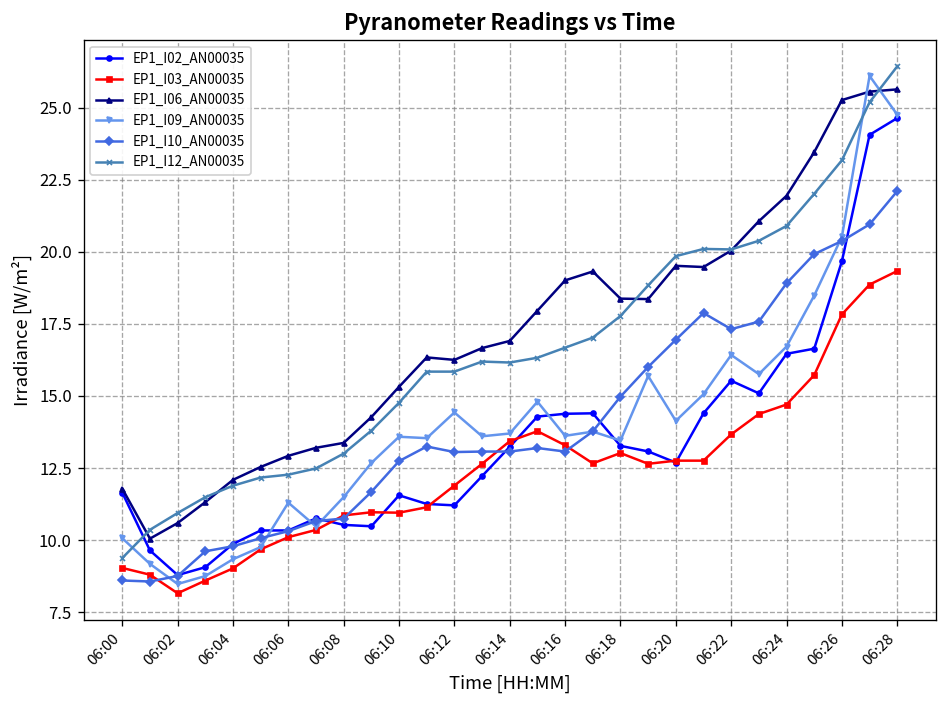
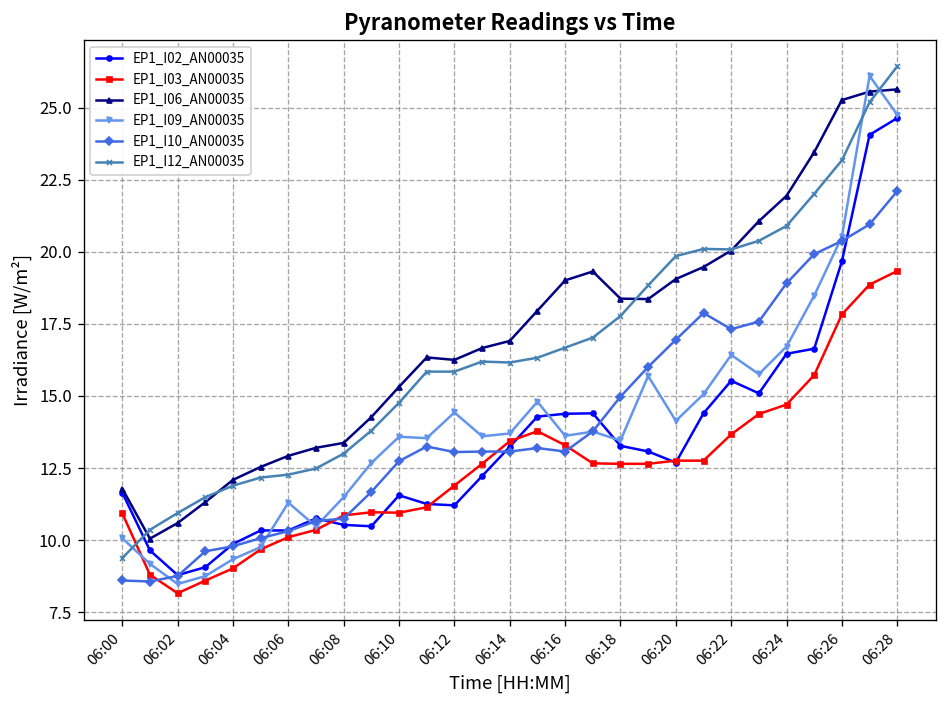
  {
    "EP1_I02_AN00035": {
      "06:00": 11.6,
      "06:08": 10.5,
      "06:10": 11.6,
      "06:12": 11.2,
      "06:14": 13.2,
      "06:16": 14.4,
      "06:18": 13.3,
      "06:22": 15.5,
      "06:24": 16.5,
      "06:26": 19.7,
      "06:28": 24.6
    },
    "EP1_I03_AN00035": {
-     "06:00": 9.0,
+     "06:00": 10.9,
      "06:02": 8.2,
      "06:04": 9.0,
      "06:06": 10.1,
      "06:08": 10.9,
      "06:10": 10.9,
      "06:12": 11.9,
      "06:14": 13.4,
      "06:16": 13.3,
-     "06:18": 13.0,
+     "06:18": 12.6,
      "06:22": 13.7,
      "06:24": 14.7,
      "06:26": 17.8,
      "06:28": 19.3
    },
    "EP1_I06_AN00035": {
      "06:00": 11.8,
      "06:02": 10.6,
      "06:04": 12.1,
      "06:06": 12.9,
      "06:08": 13.4,
      "06:10": 15.3,
      "06:12": 16.3,
      "06:14": 16.9,
      "06:16": 19.0,
      "06:18": 18.4,
-     "06:20": 19.5,
+     "06:20": 19.1,
      "06:24": 21.9,
      "06:26": 25.3,
      "06:28": 25.6
    }
  }
